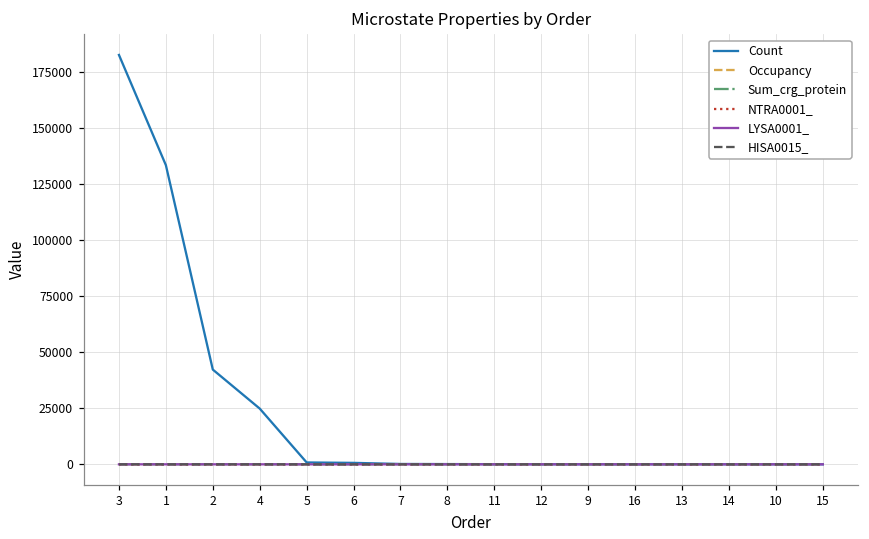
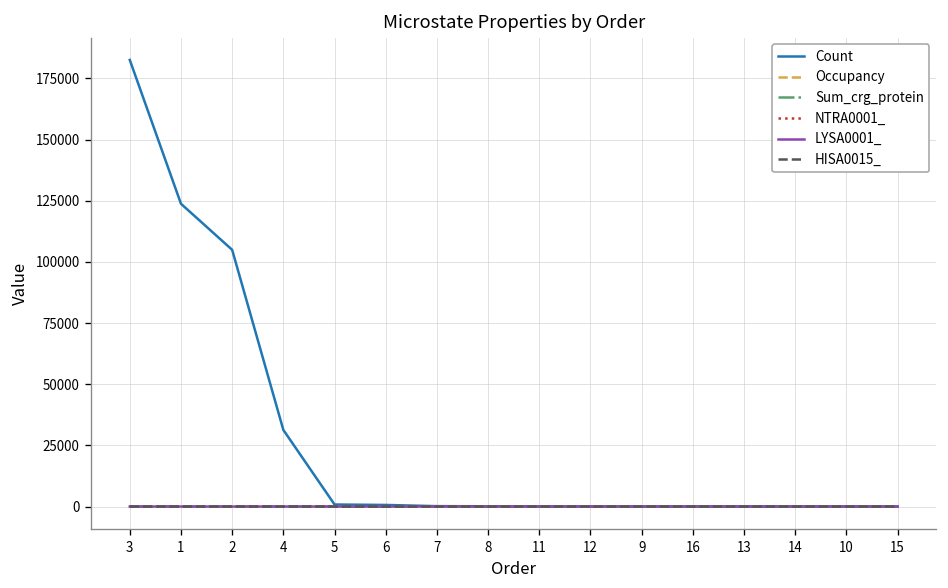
  {
    "Count": {
      "3": 183000,
-     "1": 133000,
-     "2": 42000,
-     "4": 25000
+     "1": 124000,
+     "2": 105000,
+     "4": 31000
    },
    "HISA0015_": {
      "3": 0,
      "1": 0,
      "2": 0,
      "4": 0
    }
  }
